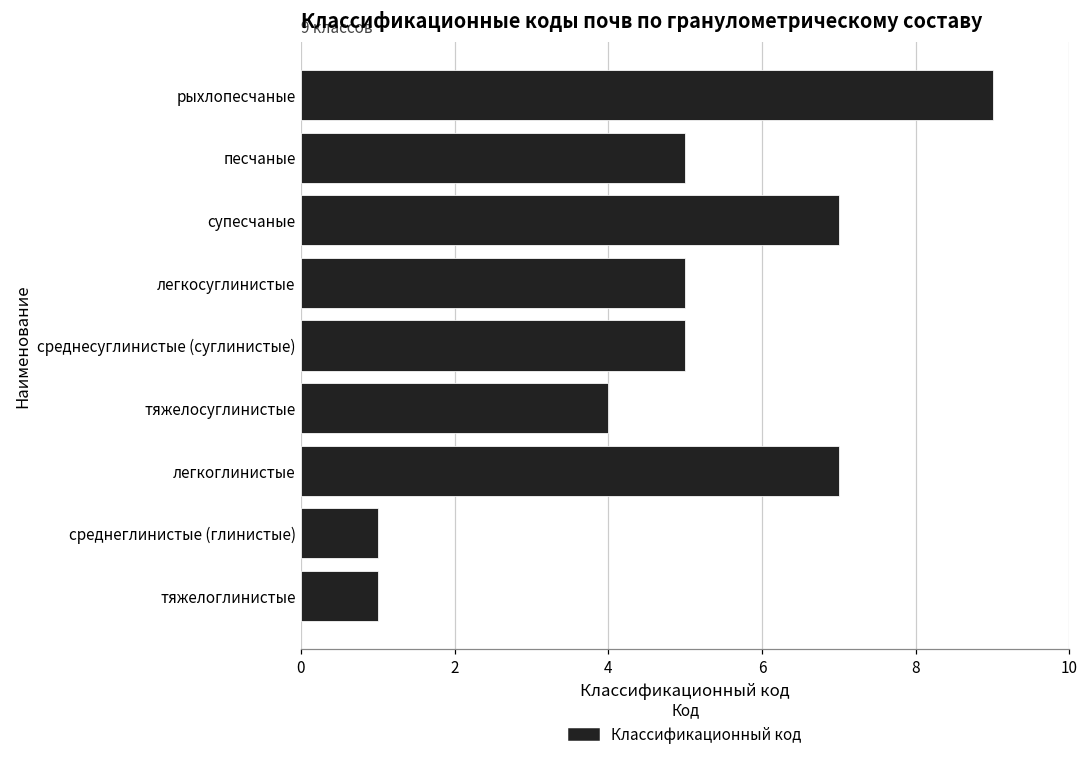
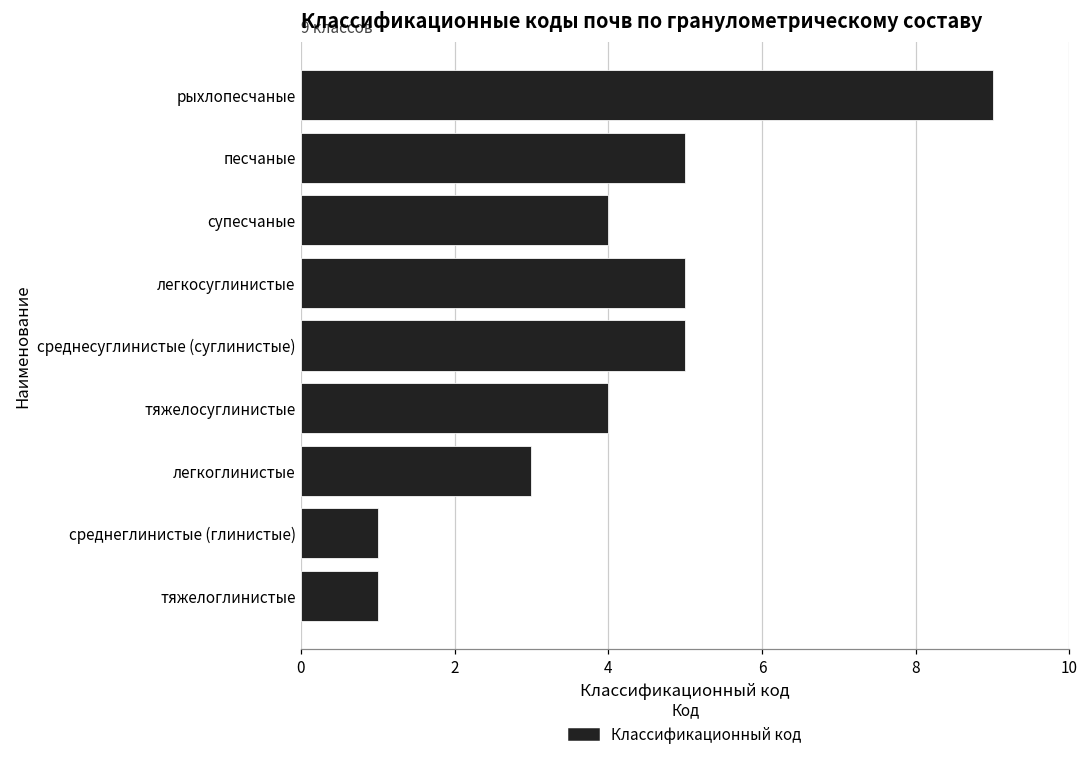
  {
    "рыхлопесчаные": 9,
    "песчаные": 5,
-   "супесчаные": 7,
+   "супесчаные": 4,
    "легкосуглинистые": 5,
    "среднесуглинистые (суглинистые)": 5,
    "тяжелосуглинистые": 4,
-   "легкоглинистые": 7,
+   "легкоглинистые": 3,
    "среднеглинистые (глинистые)": 1,
    "тяжелоглинистые": 1
  }
